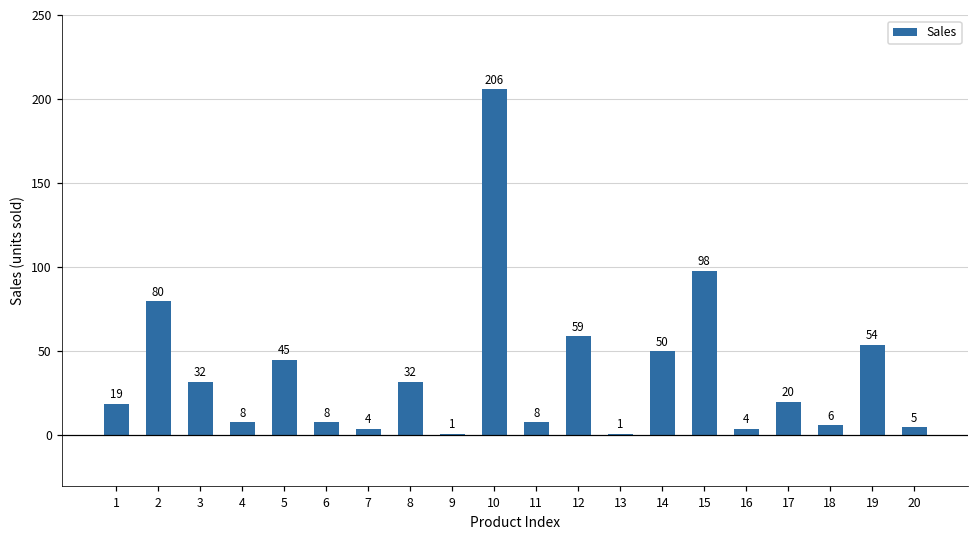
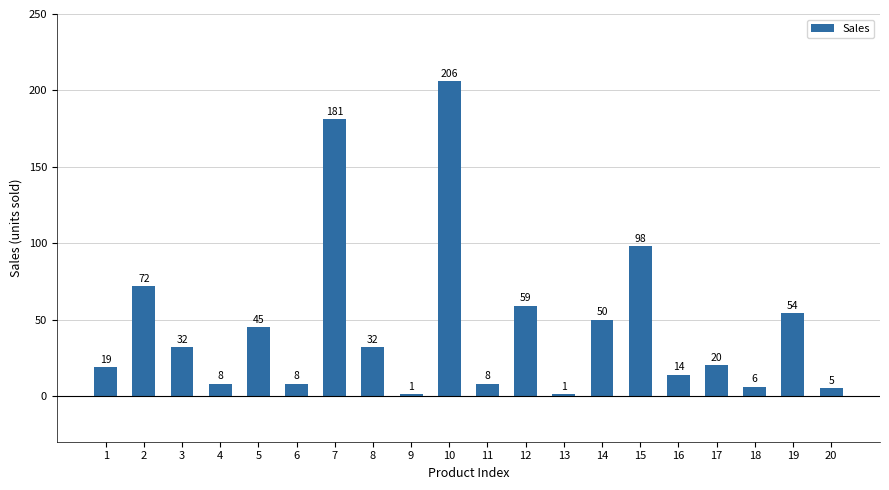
  {
    "1": 19,
-   "2": 80,
+   "2": 72,
    "3": 32,
    "4": 8,
    "5": 45,
    "6": 8,
-   "7": 4,
+   "7": 181,
    "8": 32,
    "9": 1,
    "10": 206,
    "11": 8,
    "12": 59,
    "13": 1,
    "14": 50,
    "15": 98,
-   "16": 4,
+   "16": 14,
    "17": 20,
    "18": 6,
    "19": 54,
    "20": 5
  }
